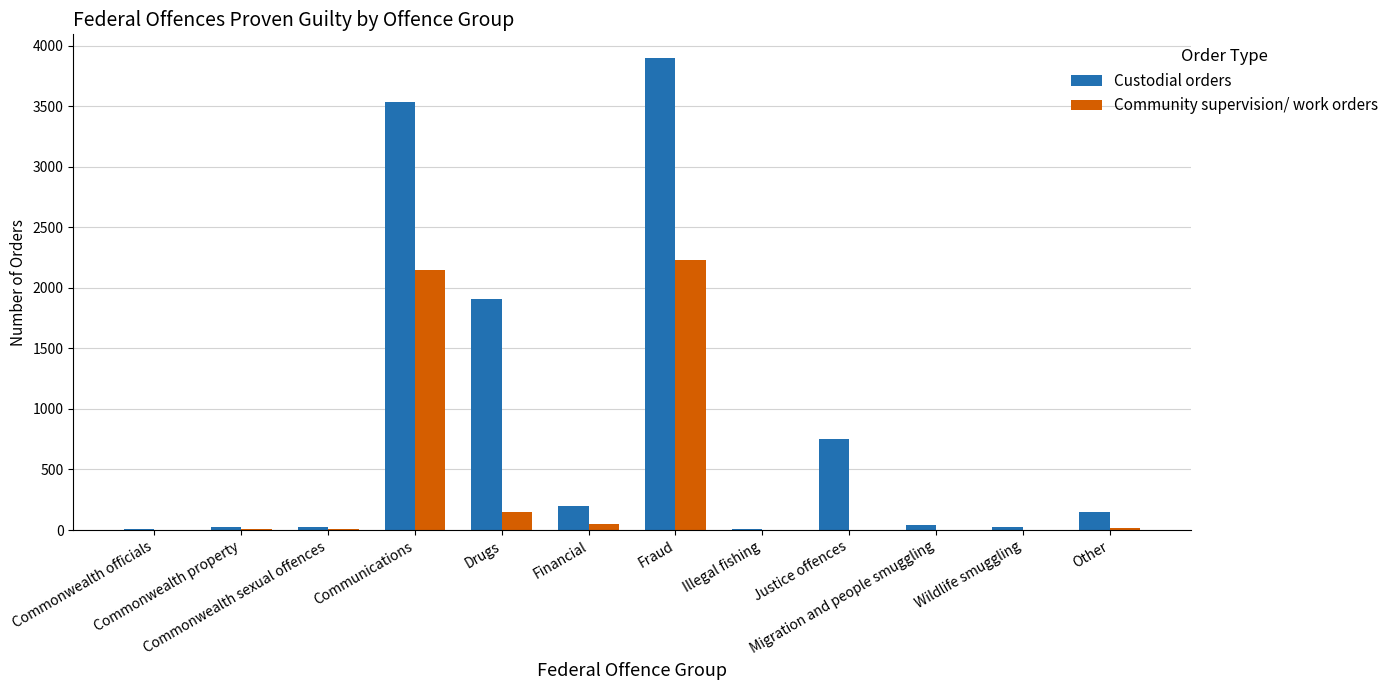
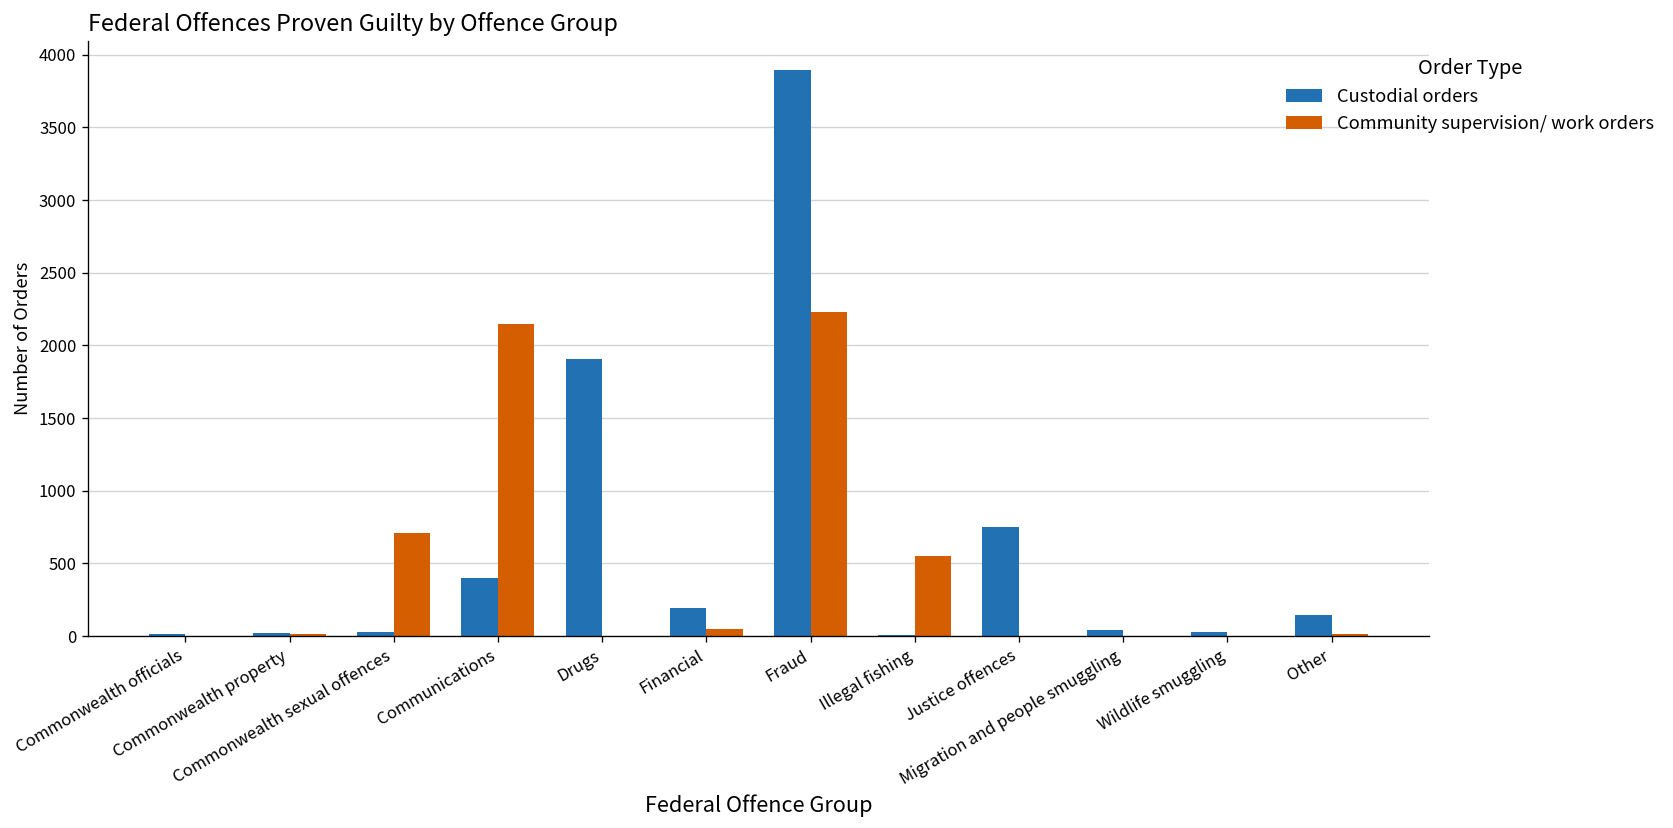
  {
    "Custodial orders": {
      "Commonwealth property": 20,
      "Commonwealth sexual offences": 30,
-     "Communications": 3540,
+     "Communications": 400,
      "Drugs": 1910,
      "Financial": 200,
      "Fraud": 3900,
      "Justice offences": 750,
      "Migration and people smuggling": 40,
      "Wildlife smuggling": 30,
      "Other": 150
    },
    "Community supervision/ work orders": {
      "Commonwealth officials": 0,
-     "Commonwealth sexual offences": 10,
+     "Commonwealth sexual offences": 710,
      "Communications": 2150,
-     "Drugs": 150,
+     "Drugs": 0,
      "Financial": 50,
      "Fraud": 2230,
-     "Illegal fishing": 0,
+     "Illegal fishing": 550,
      "Migration and people smuggling": 0,
      "Wildlife smuggling": 0
    }
  }
